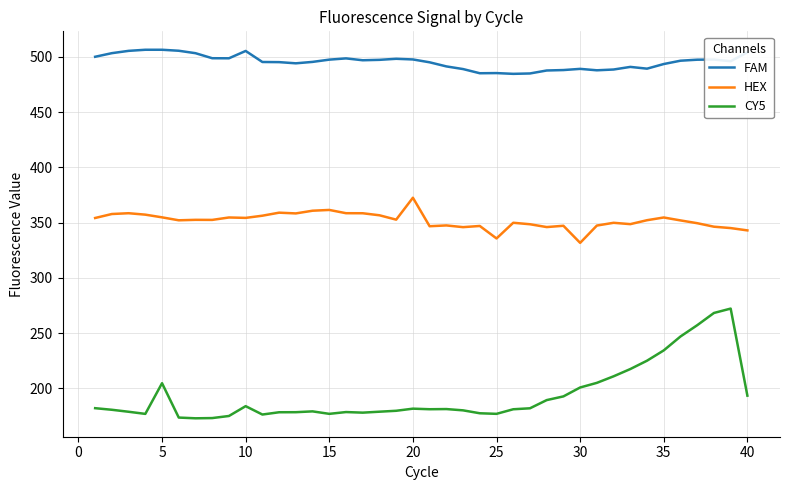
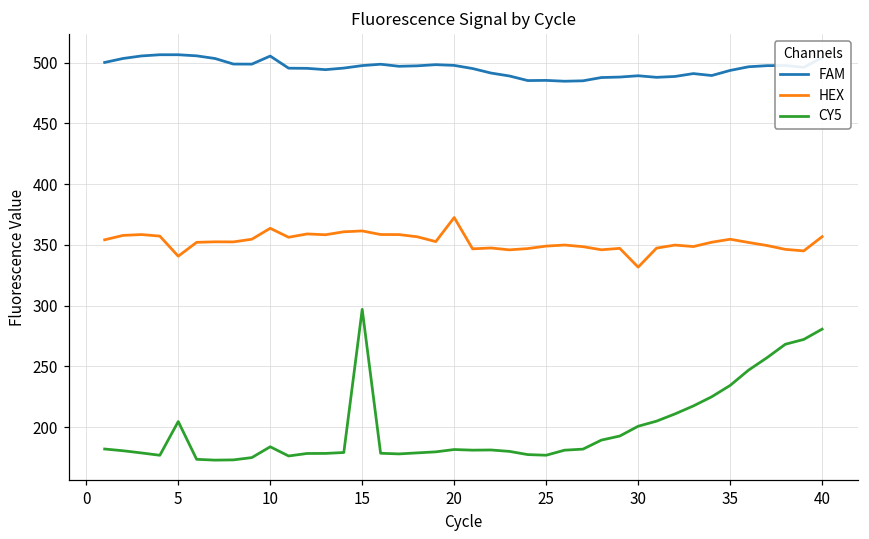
  {
    "FAM": {
      "5": 506,
      "10": 505,
      "15": 498,
      "20": 498,
      "25": 485,
      "30": 489,
      "35": 494
    },
    "HEX": {
-     "5": 355,
-     "10": 354,
+     "5": 341,
+     "10": 364,
      "15": 361,
      "20": 373,
-     "25": 336,
+     "25": 349,
      "30": 332,
      "35": 355,
-     "40": 343
+     "40": 357
    },
    "CY5": {
      "5": 205,
      "10": 184,
-     "15": 177,
+     "15": 297,
      "20": 182,
      "25": 177,
      "30": 201,
      "35": 234,
-     "40": 193
+     "40": 281
    }
  }
